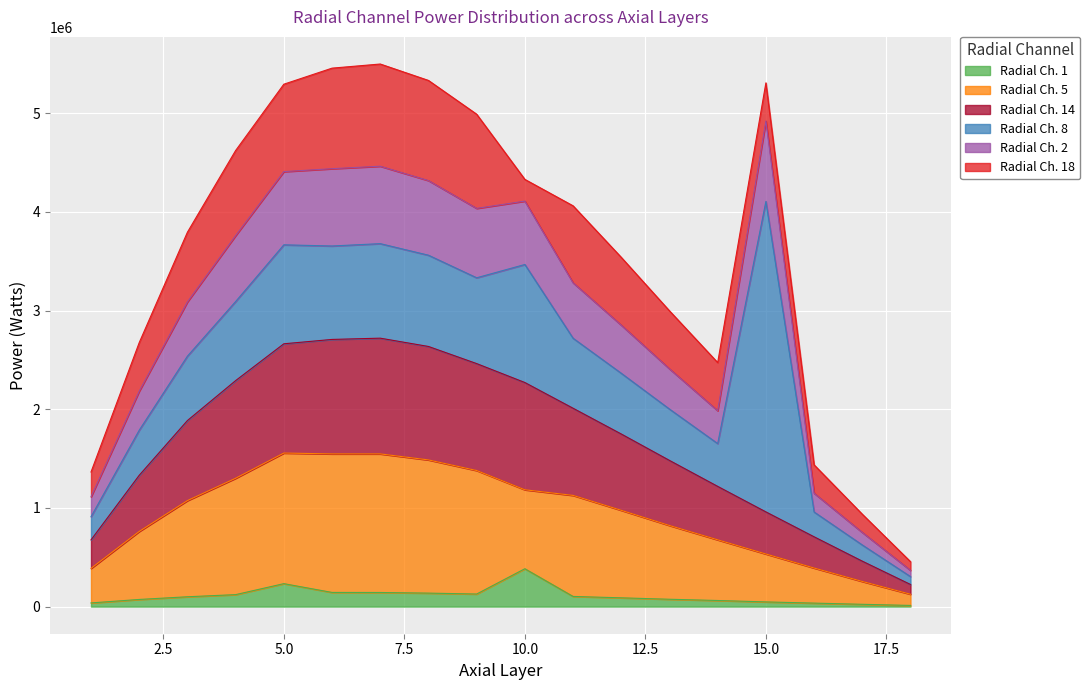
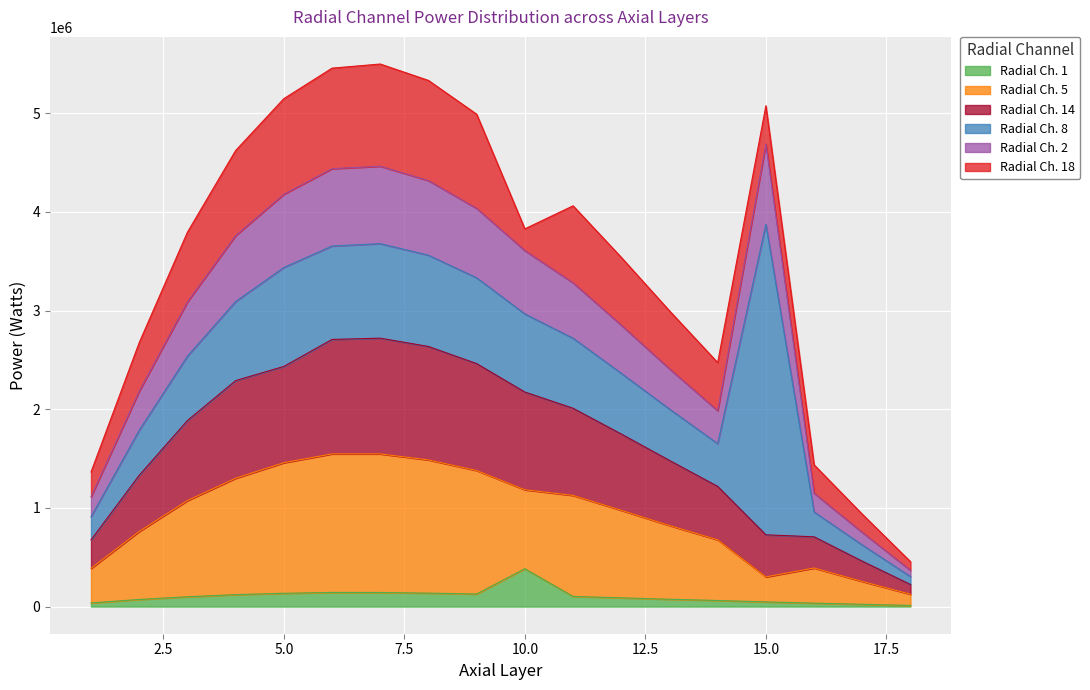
  {
    "Radial Ch. 1": {
-     "5.0": 200000,
+     "5.0": 100000,
      "10.0": 400000,
      "15.0": 0
    },
    "Radial Ch. 5": {
      "5.0": 1300000,
      "10.0": 800000,
-     "15.0": 500000
+     "15.0": 300000
    },
    "Radial Ch. 14": {
-     "5.0": 1100000,
-     "10.0": 1100000,
+     "5.0": 1000000,
+     "10.0": 1000000,
      "15.0": 400000
    },
    "Radial Ch. 8": {
      "5.0": 1000000,
-     "10.0": 1200000,
+     "10.0": 800000,
      "15.0": 3100000
    },
    "Radial Ch. 2": {
      "5.0": 700000,
      "10.0": 600000,
      "15.0": 800000
    },
    "Radial Ch. 18": {
-     "5.0": 900000,
+     "5.0": 1000000,
      "10.0": 200000,
      "15.0": 400000
    }
  }
